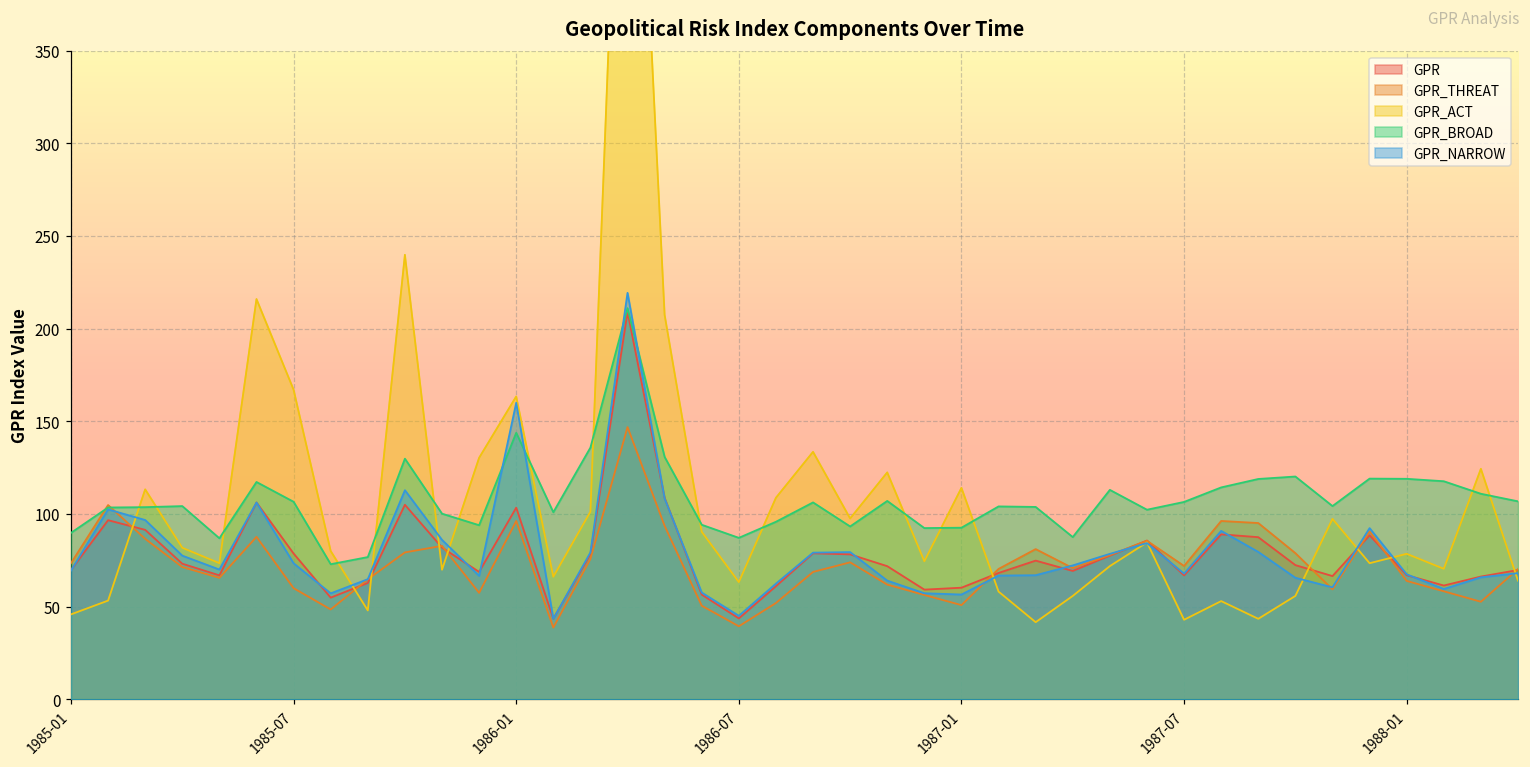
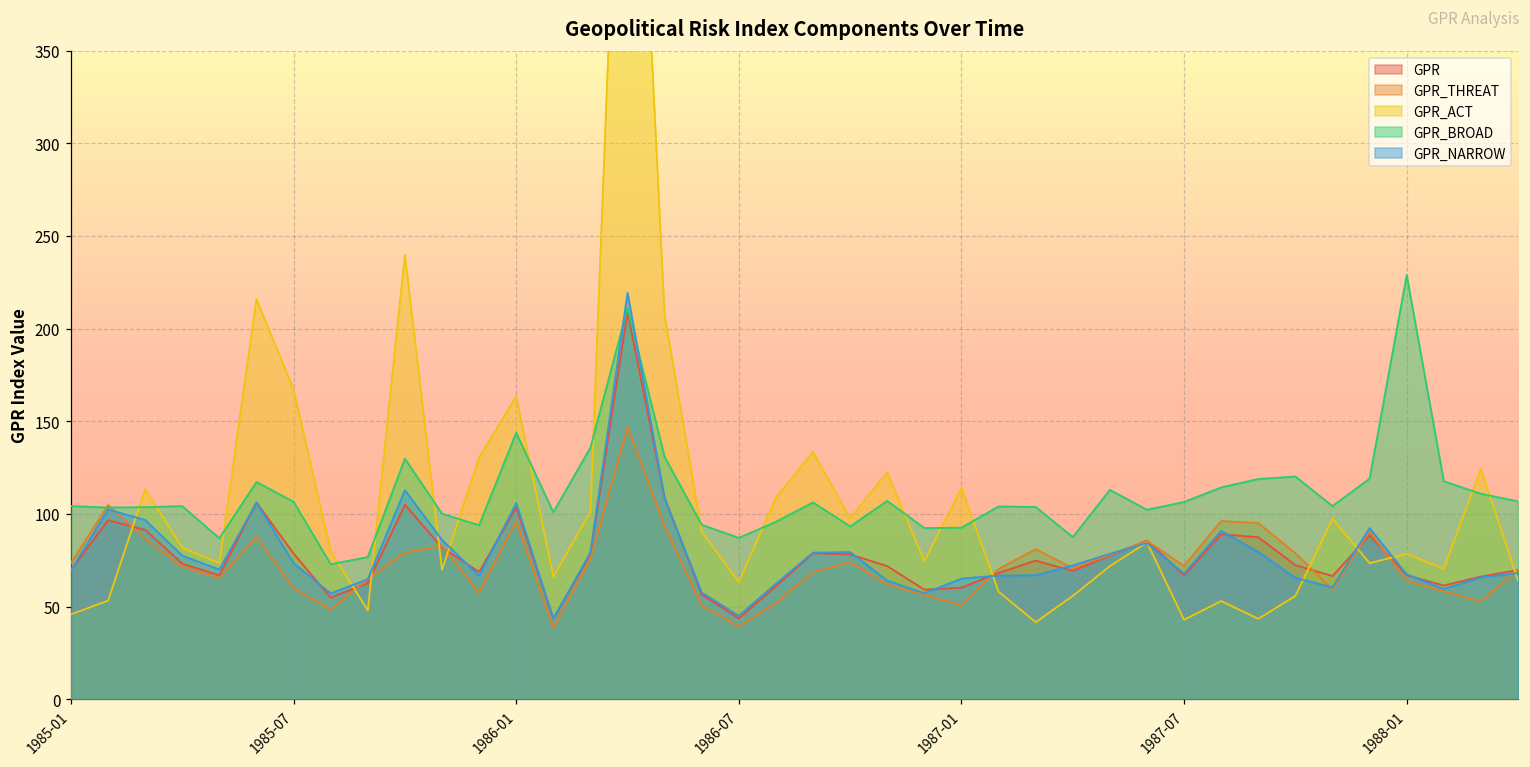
  {
    "GPR_BROAD": {
-     "1985-01": 90,
+     "1985-01": 104,
      "1985-07": 107,
      "1986-01": 144,
      "1986-07": 87,
      "1987-01": 93,
      "1987-07": 106,
-     "1988-01": 119
+     "1988-01": 229
    },
    "GPR_NARROW": {
      "1985-07": 73,
-     "1986-01": 160,
-     "1987-01": 57
+     "1986-01": 106,
+     "1987-01": 65
    }
  }
